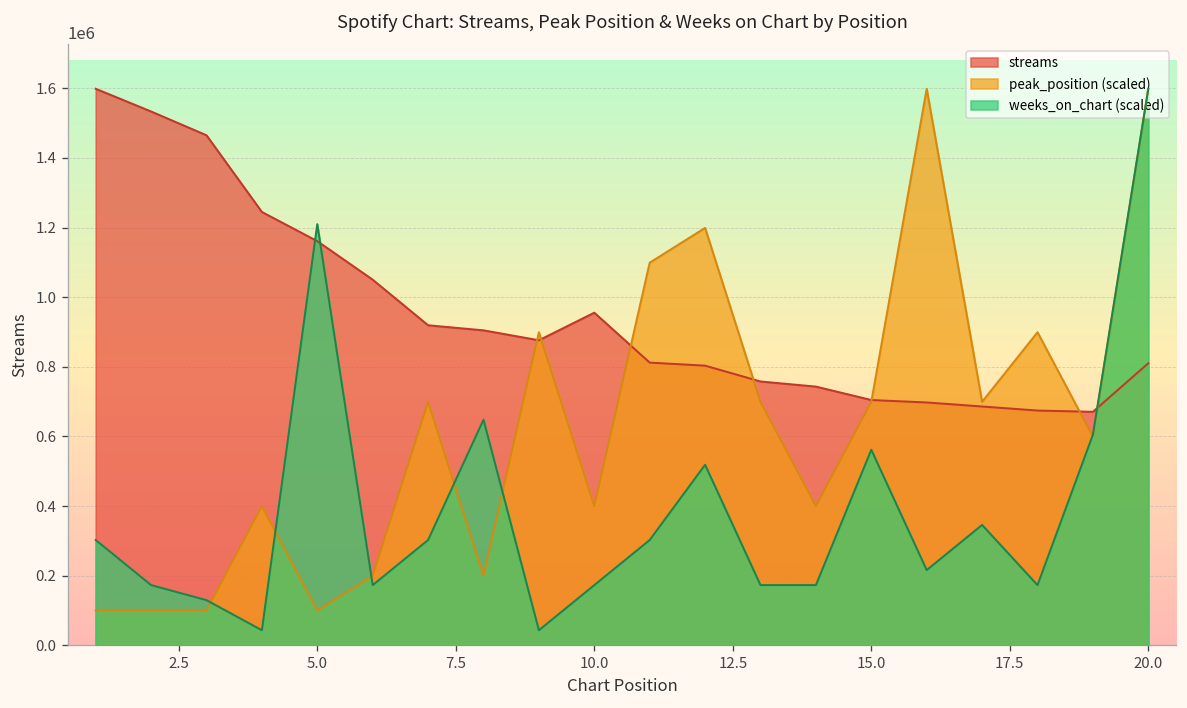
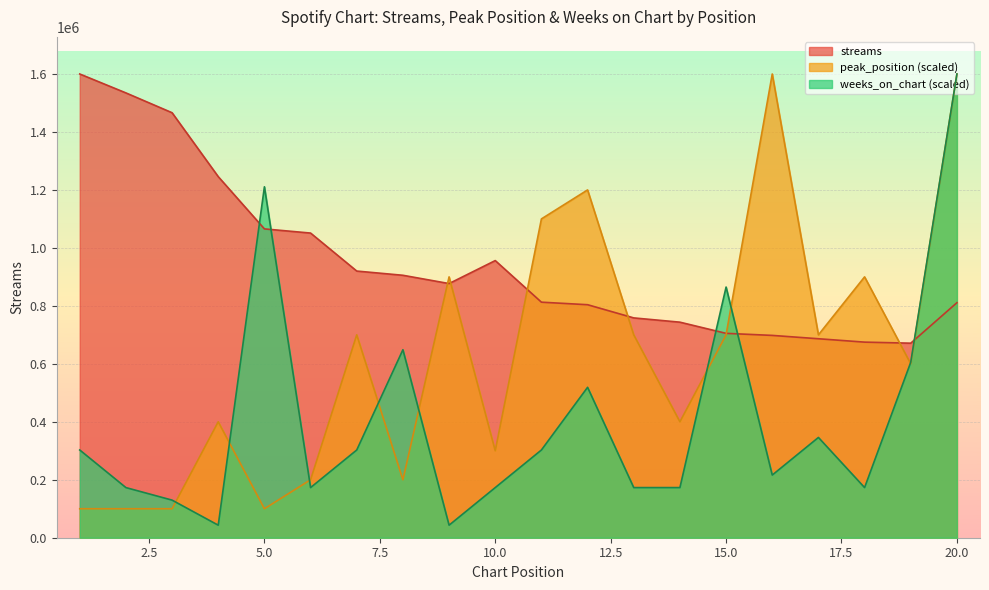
  {
    "streams": {
-     "5.0": 1160000,
+     "5.0": 1060000,
      "10.0": 960000,
      "20.0": 810000
    },
    "peak_position (scaled)": {
      "5.0": 100000,
-     "10.0": 400000
+     "10.0": 300000
    },
    "weeks_on_chart (scaled)": {
      "5.0": 1210000,
      "10.0": 170000,
-     "15.0": 560000
+     "15.0": 860000
    }
  }
